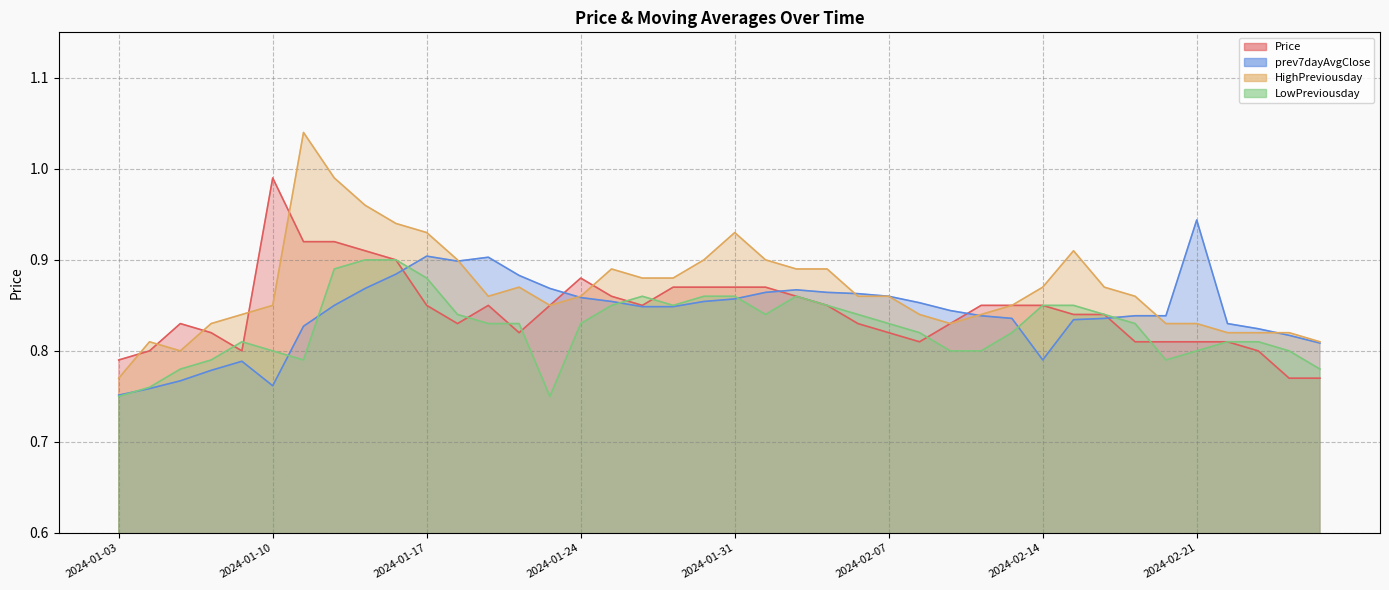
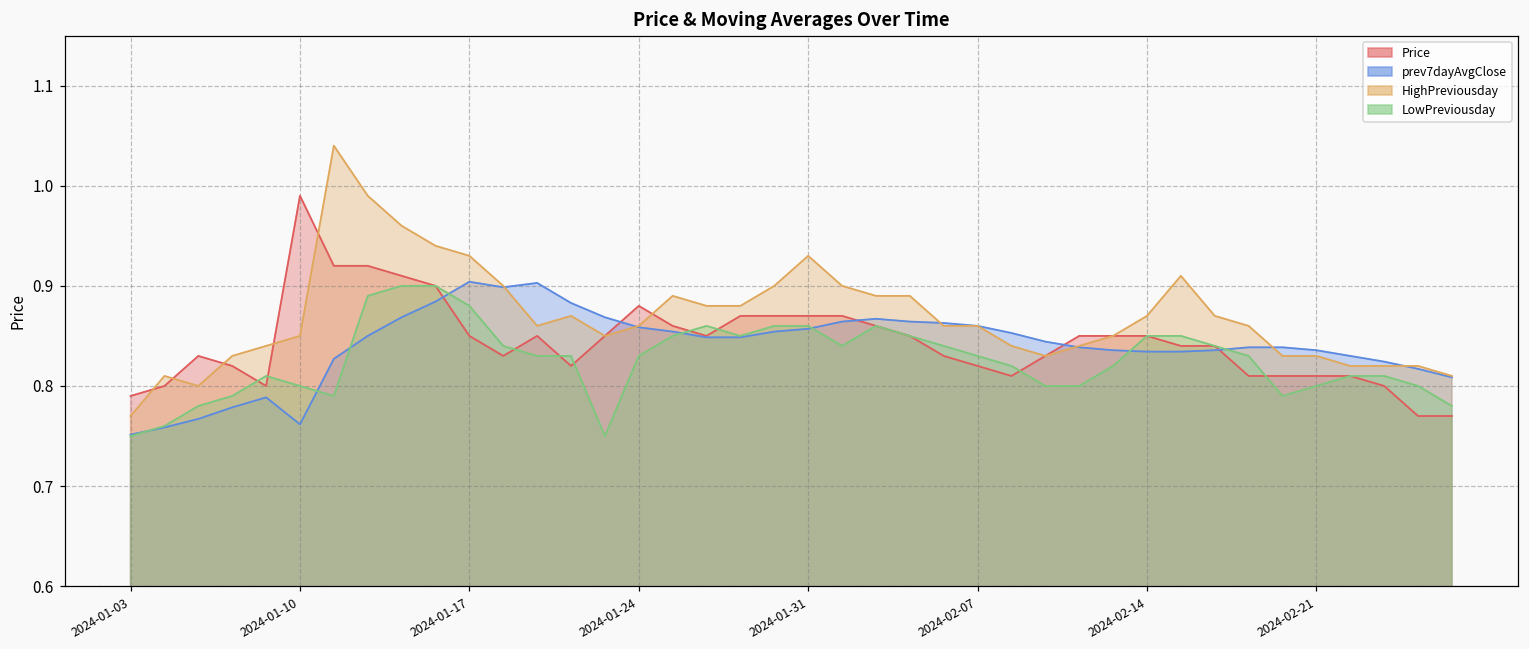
  {
    "prev7dayAvgClose": {
      "2024-01-10": 0.76,
      "2024-01-17": 0.90,
      "2024-01-31": 0.86,
-     "2024-02-14": 0.79,
-     "2024-02-21": 0.94
+     "2024-02-14": 0.83,
+     "2024-02-21": 0.84
    }
  }
